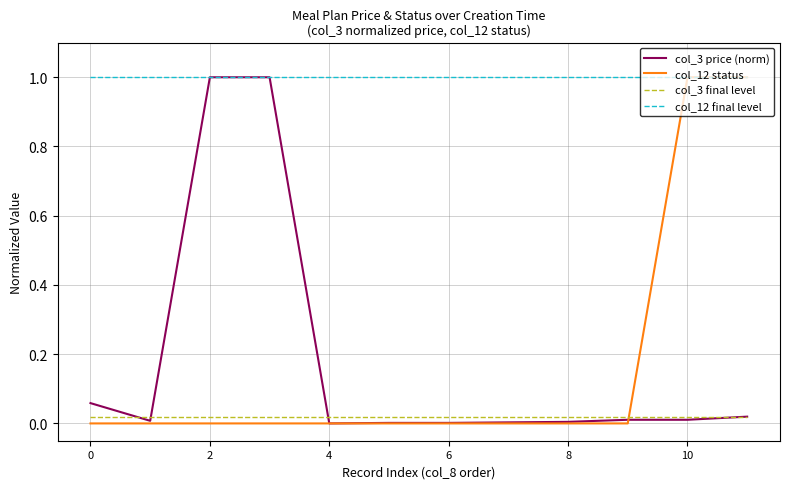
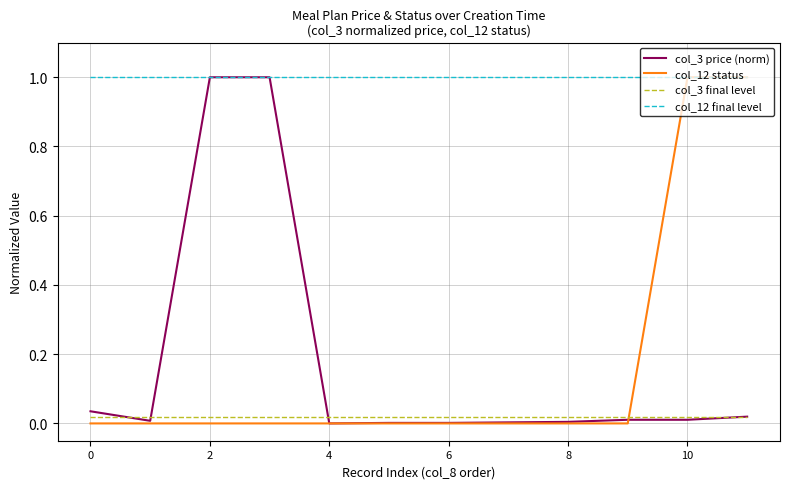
  {
    "col_3 price (norm)": {
-     "0": 0.06,
+     "0": 0.04,
      "10": 0.01
    },
    "col_12 status": {
      "0": 0.00,
      "2": 0.00
    },
    "col_3 final level": {
      "0": 0.02,
      "2": 0.02,
      "4": 0.02,
      "6": 0.02,
      "8": 0.02,
      "10": 0.02
    },
    "col_12 final level": {
      "0": 1.00,
      "4": 1.00,
      "6": 1.00,
      "8": 1.00
    }
  }
